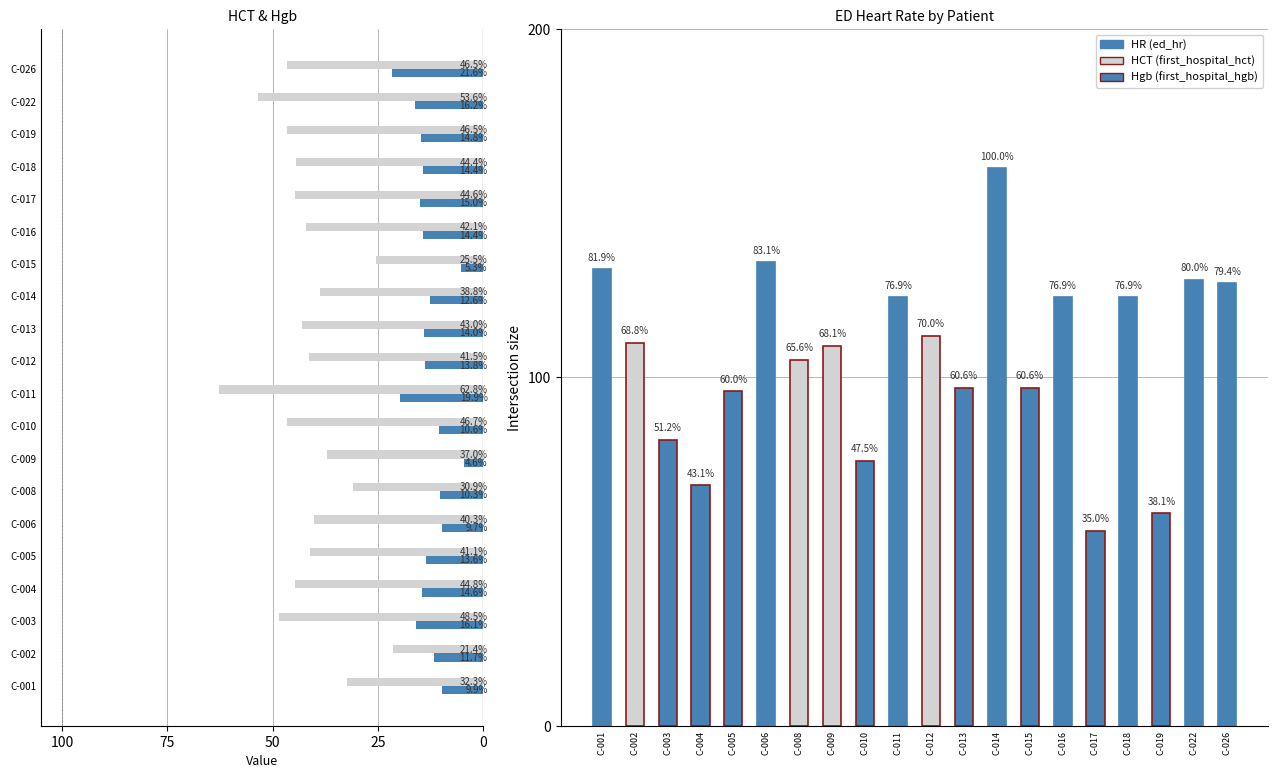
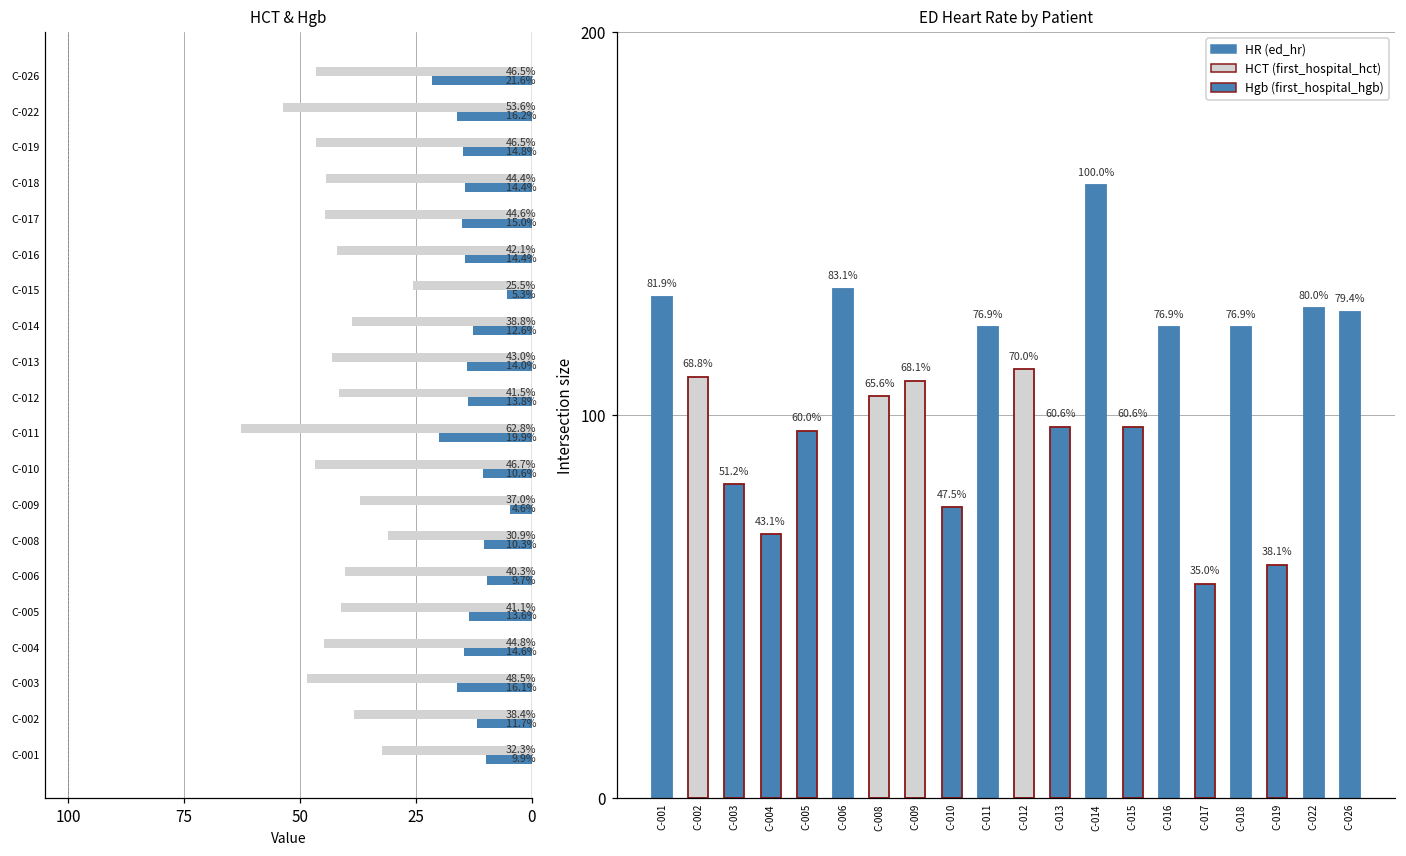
  {
    "HCT & Hgb": {
      "HCT (first_hospital_hct)": {
        "C-009": "37.0%",
-       "C-002": "21.4%"
+       "C-002": "38.4%"
      }
    }
  }
